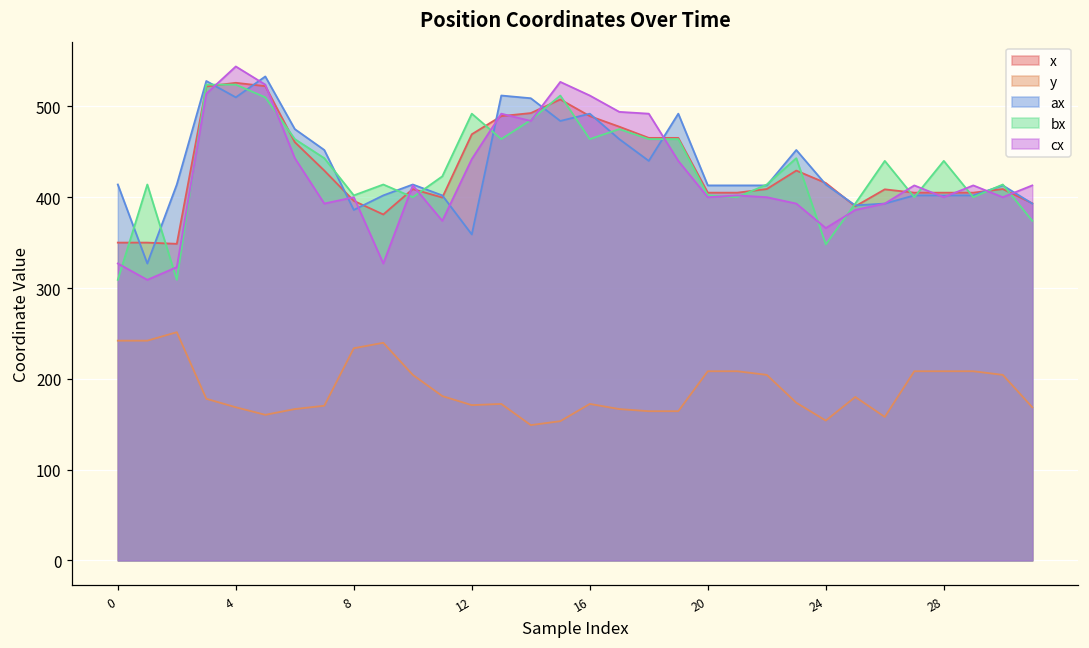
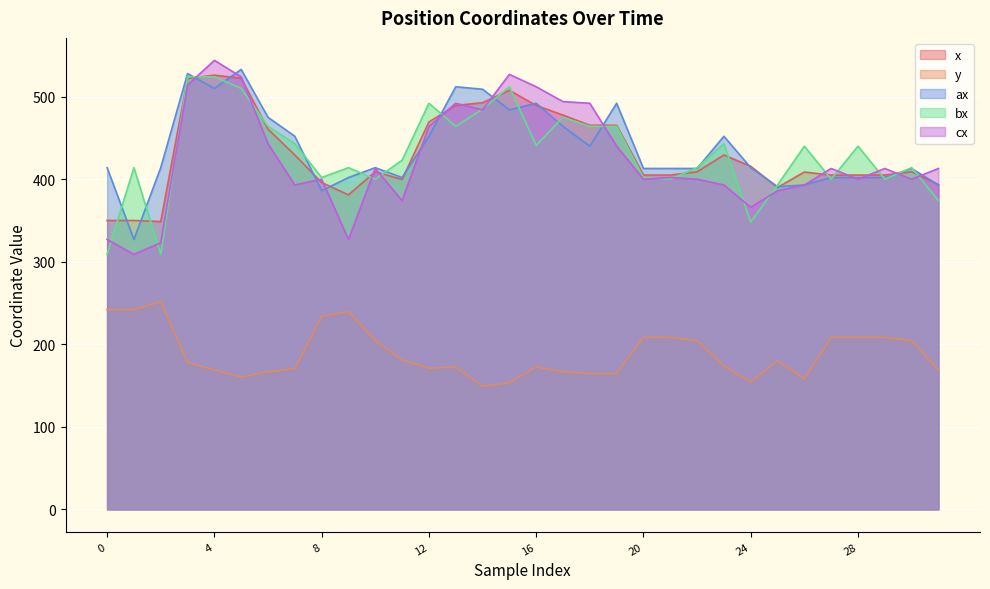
  {
    "ax": {
      "0": 410,
      "4": 510,
      "8": 390,
-     "12": 360,
+     "12": 450,
      "20": 410
    },
    "bx": {
      "0": 310,
      "12": 490,
-     "16": 460,
+     "16": 440,
      "24": 350,
      "28": 440
    },
    "cx": {
      "0": 330,
      "4": 540,
-     "12": 440,
+     "12": 460,
      "16": 510,
      "24": 370
    }
  }
